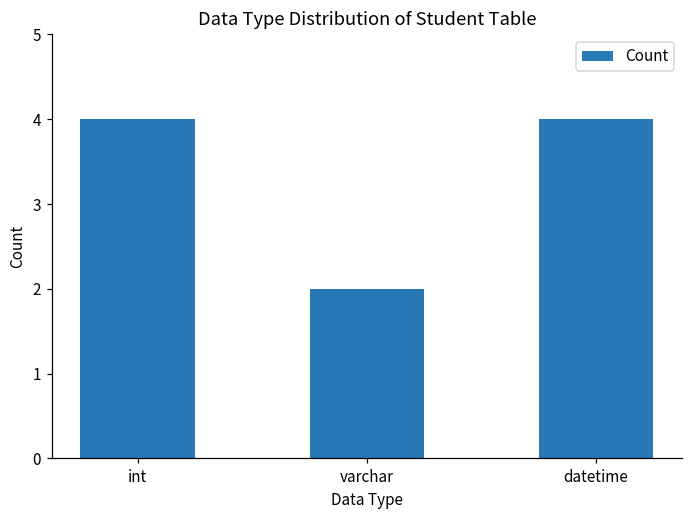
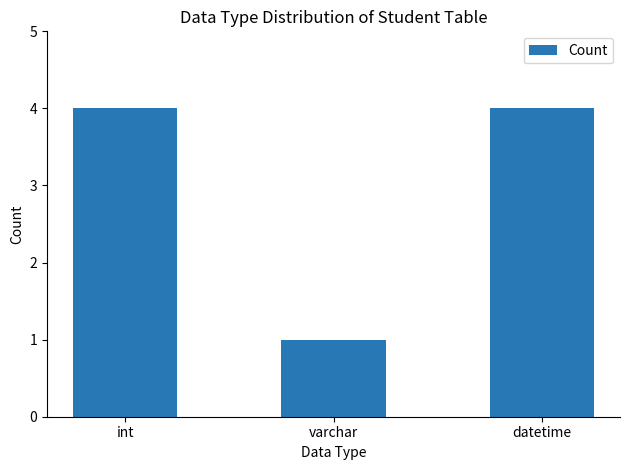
  {
    "int": 4,
-   "varchar": 2,
+   "varchar": 1,
    "datetime": 4
  }
